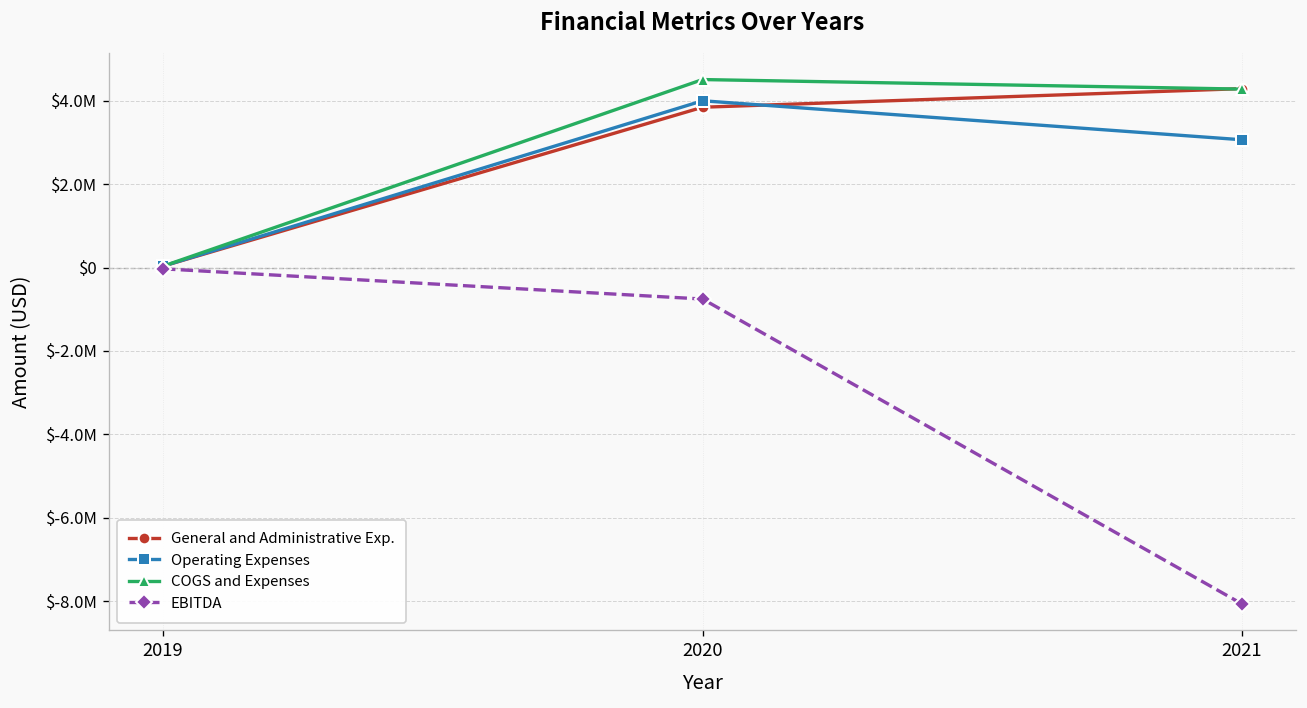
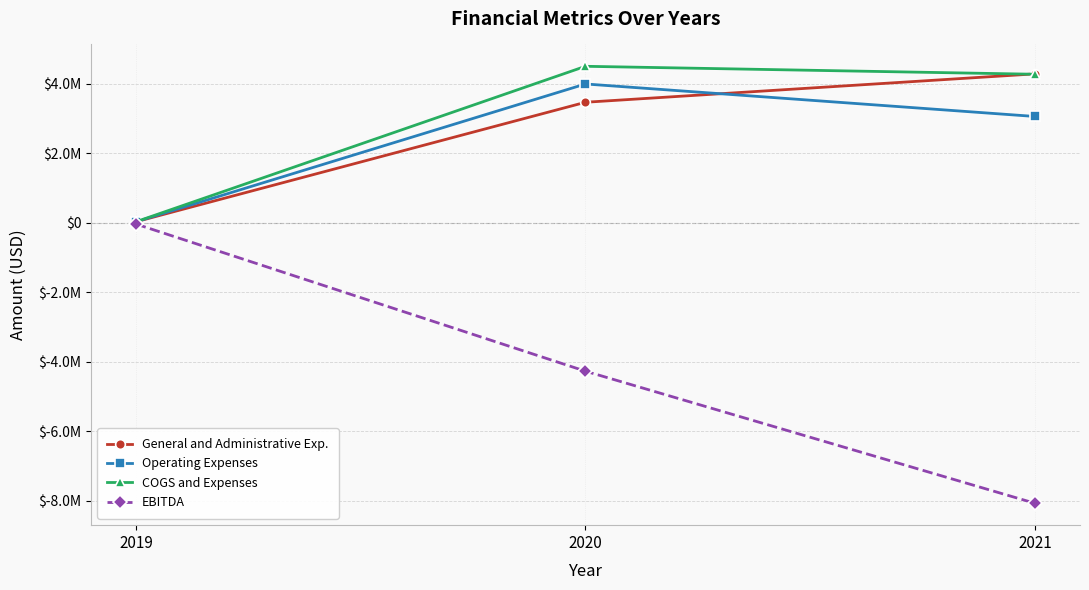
  {
    "General and Administrative Exp.": {
-     "2020": "$3800000"
+     "2020": "$3500000"
    },
    "Operating Expenses": {
      "2020": "$4000000",
      "2021": "$3100000"
    },
    "COGS and Expenses": {
      "2020": "$4500000"
    },
    "EBITDA": {
-     "2020": "$-800000",
+     "2020": "$-4300000",
      "2021": "$-8100000"
    }
  }
